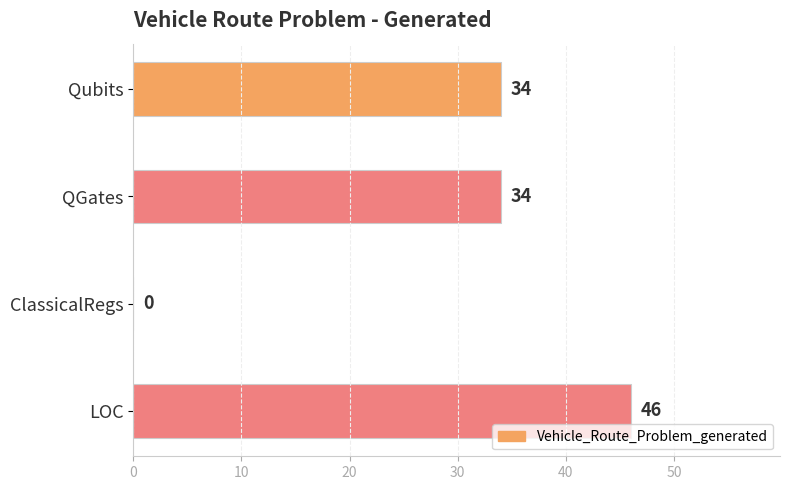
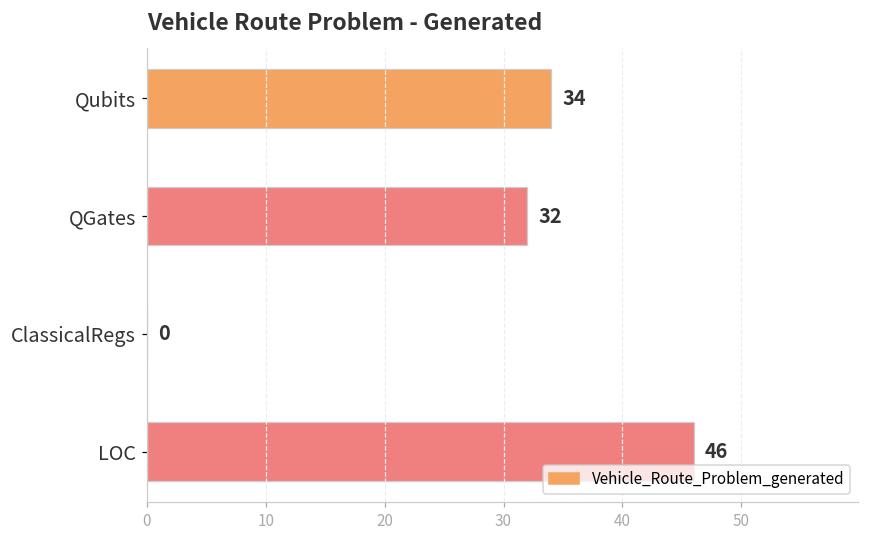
  {
    "Qubits": 34,
-   "QGates": 34,
+   "QGates": 32,
    "ClassicalRegs": 0,
    "LOC": 46
  }
